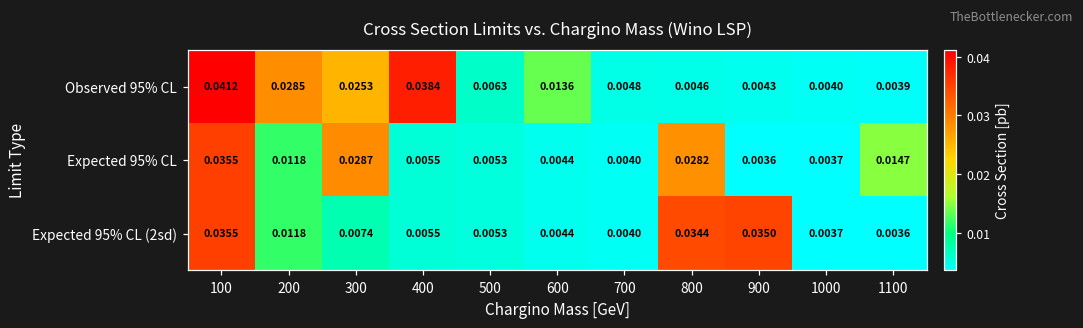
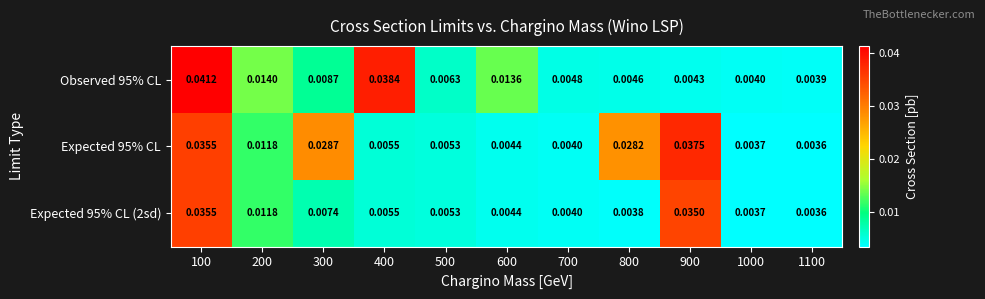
  {
    "Observed 95% CL": {
      "100": 0.0412,
-     "200": 0.0285,
-     "300": 0.0253,
+     "200": 0.0140,
+     "300": 0.0087,
      "400": 0.0384,
      "500": 0.0063,
      "600": 0.0136,
      "700": 0.0048,
      "800": 0.0046,
      "900": 0.0043,
      "1000": 0.0040,
      "1100": 0.0039
    },
    "Expected 95% CL": {
      "100": 0.0355,
      "200": 0.0118,
      "300": 0.0287,
      "400": 0.0055,
      "500": 0.0053,
      "600": 0.0044,
      "700": 0.0040,
      "800": 0.0282,
-     "900": 0.0036,
+     "900": 0.0375,
      "1000": 0.0037,
-     "1100": 0.0147
+     "1100": 0.0036
    },
    "Expected 95% CL (2sd)": {
      "100": 0.0355,
      "200": 0.0118,
      "300": 0.0074,
      "400": 0.0055,
      "500": 0.0053,
      "600": 0.0044,
      "700": 0.0040,
-     "800": 0.0344,
+     "800": 0.0038,
      "900": 0.0350,
      "1000": 0.0037,
      "1100": 0.0036
    }
  }
